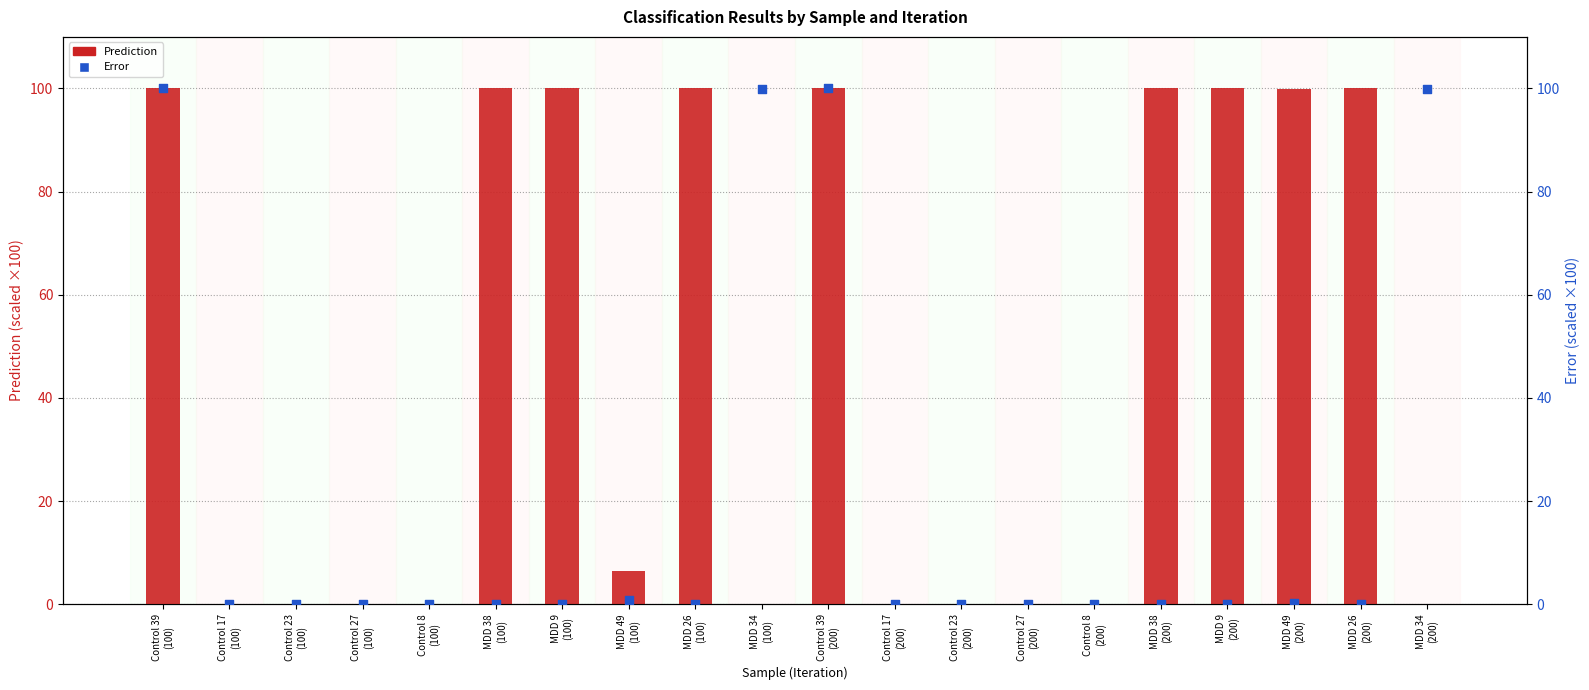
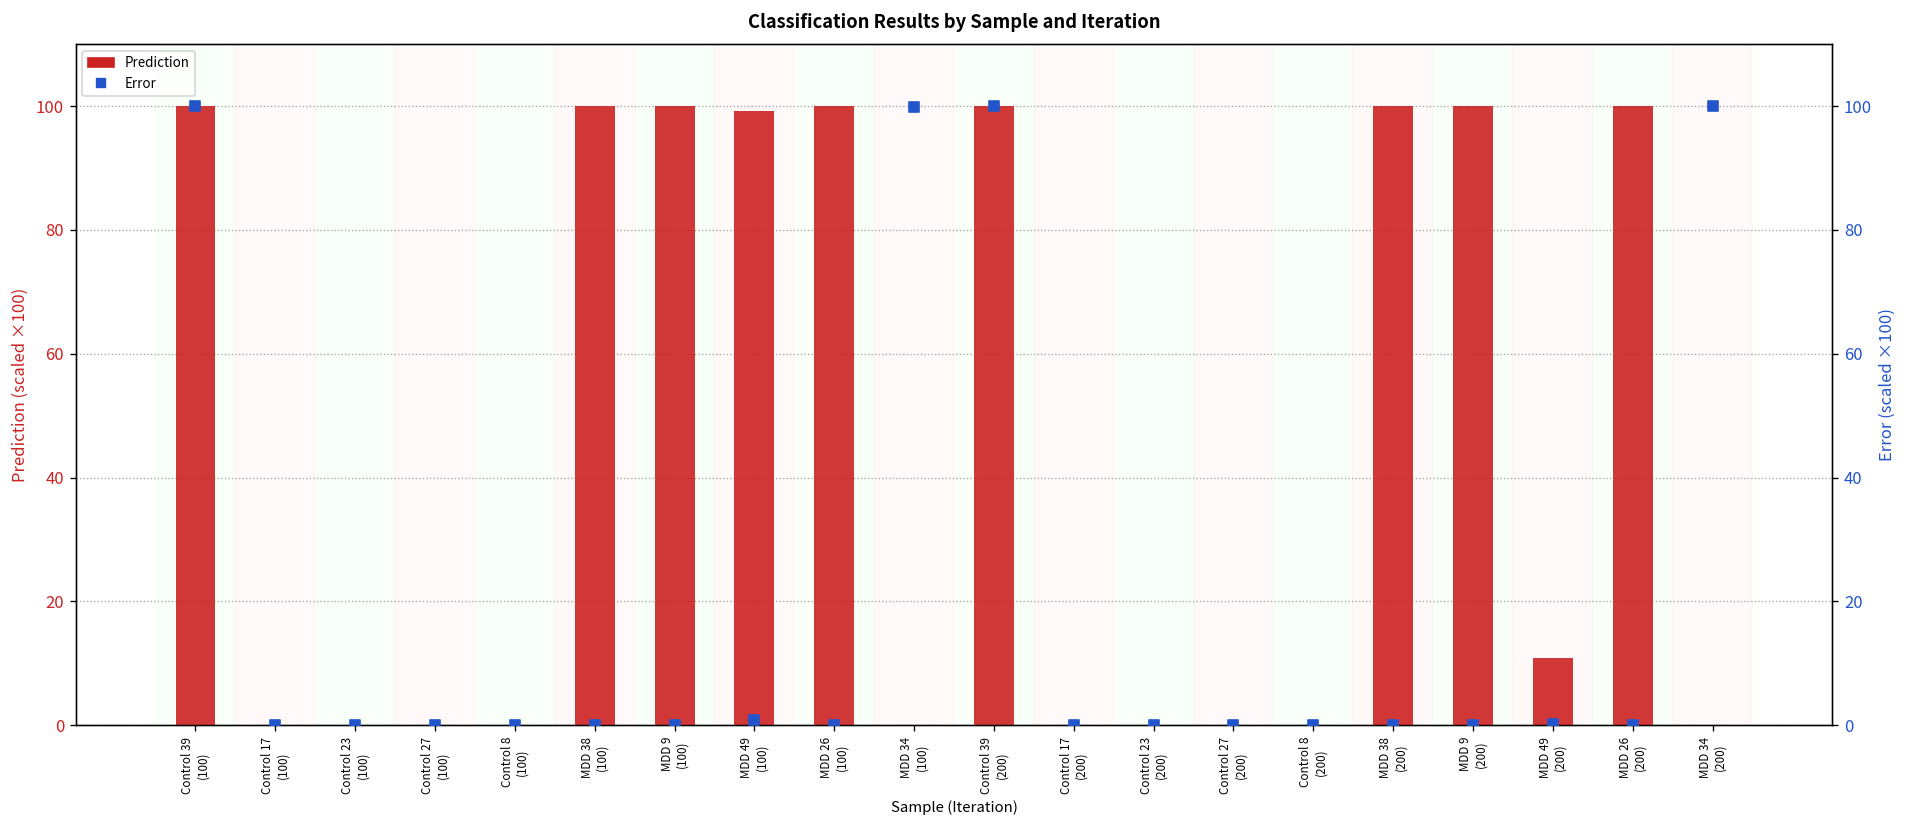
  {
    "Prediction": {
      "Control 39 (100)": 100,
      "MDD 38 (100)": 100,
      "MDD 9 (100)": 100,
-     "MDD 49 (100)": 6,
+     "MDD 49 (100)": 99,
      "MDD 26 (100)": 100,
      "Control 39 (200)": 100,
      "MDD 38 (200)": 100,
      "MDD 9 (200)": 100,
-     "MDD 49 (200)": 100,
+     "MDD 49 (200)": 11,
      "MDD 26 (200)": 100
    }
  }
